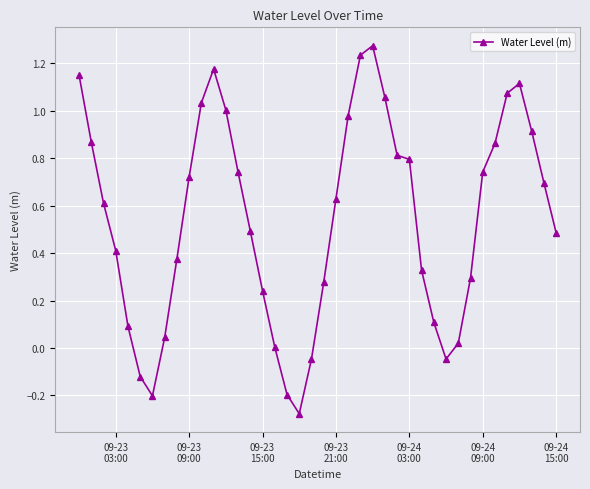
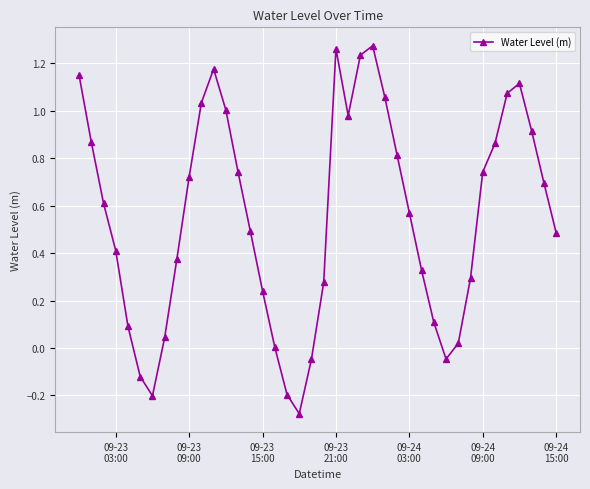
  {
    "09-23 03:00": 0.41,
    "09-23 09:00": 0.72,
    "09-23 15:00": 0.24,
-   "09-23 21:00": 0.63,
-   "09-24 03:00": 0.79,
+   "09-23 21:00": 1.26,
+   "09-24 03:00": 0.57,
    "09-24 09:00": 0.74,
    "09-24 15:00": 0.49
  }
